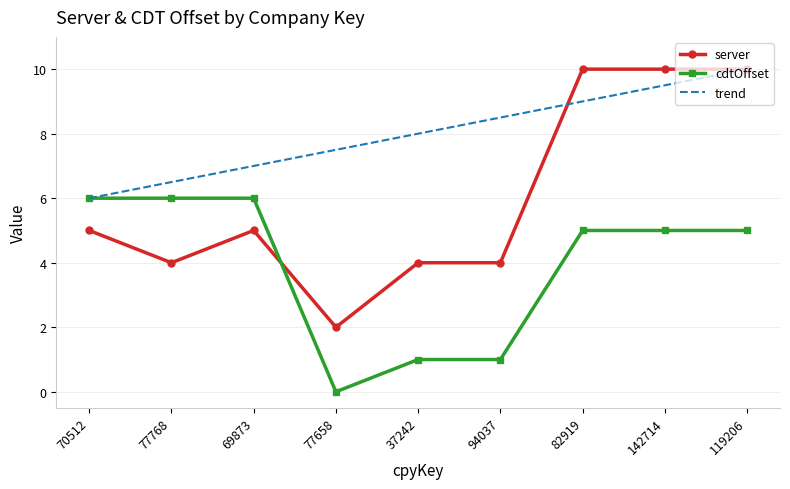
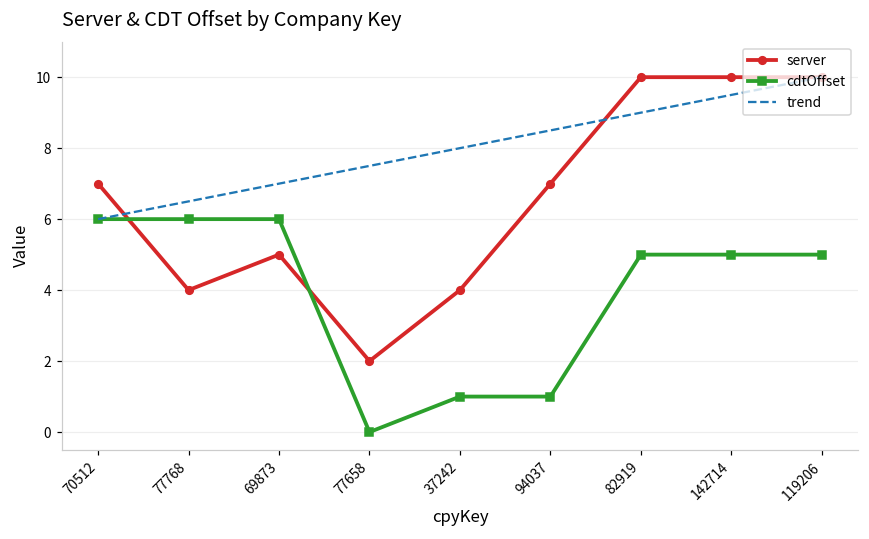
  {
    "server": {
-     "70512": 5,
+     "70512": 7,
      "77768": 4,
      "69873": 5,
      "77658": 2,
      "37242": 4,
-     "94037": 4,
+     "94037": 7,
      "82919": 10,
      "142714": 10
    },
    "cdtOffset": {
      "77768": 6,
      "69873": 6,
      "77658": 0,
      "37242": 1,
      "94037": 1,
      "82919": 5,
      "142714": 5,
      "119206": 5
    },
    "trend": {
      "77768": 6.5,
      "69873": 7,
      "77658": 7.5,
      "37242": 8,
      "94037": 8.5,
      "82919": 9,
      "142714": 9.5
    }
  }
